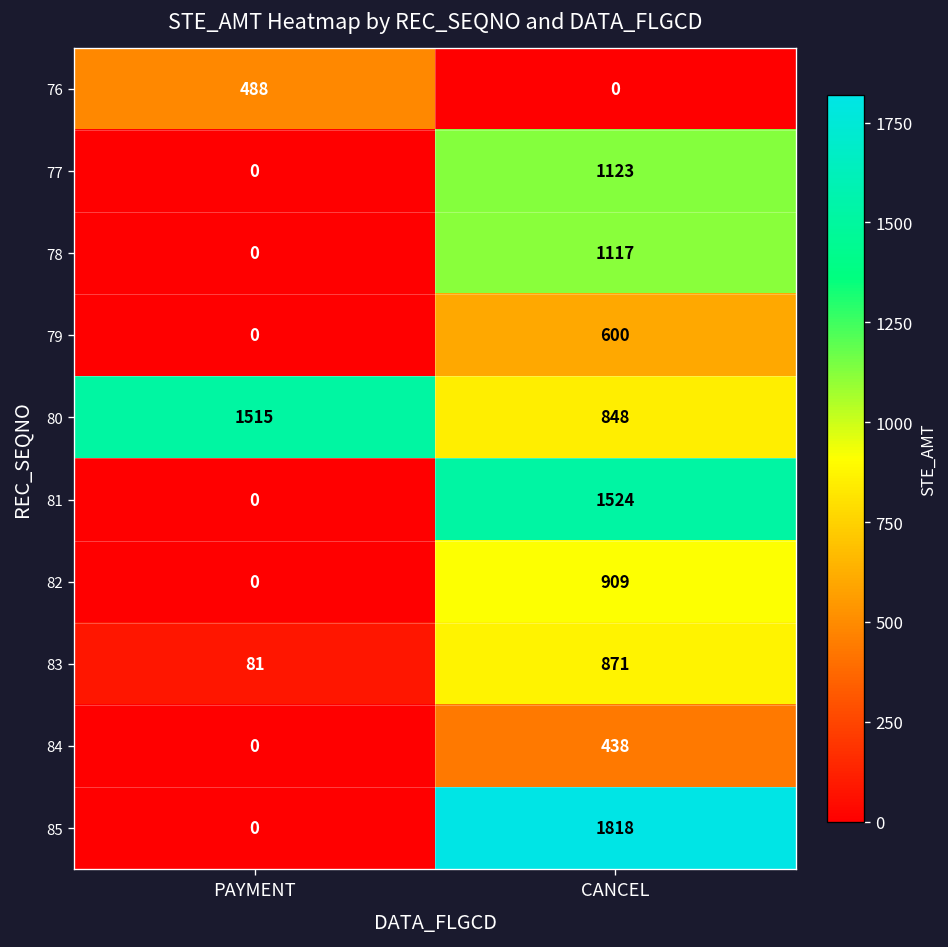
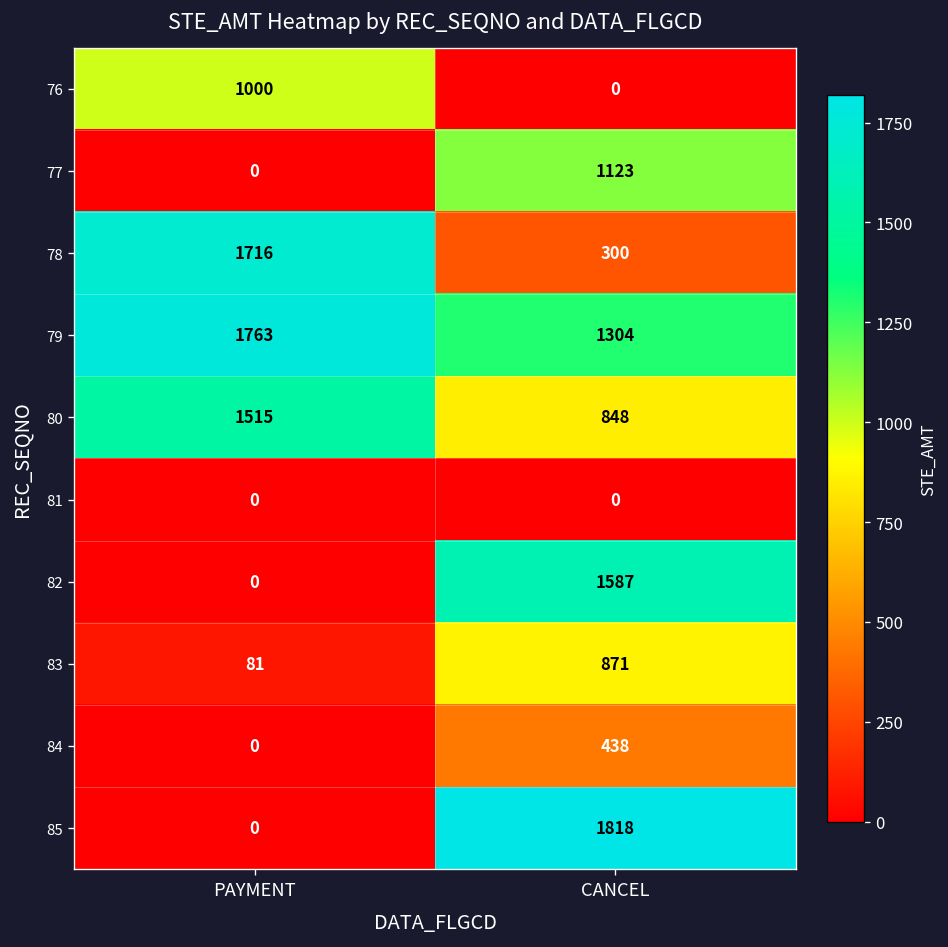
  {
    "76": {
-     "PAYMENT": 488,
+     "PAYMENT": 1000,
      "CANCEL": 0
    },
    "77": {
      "PAYMENT": 0,
      "CANCEL": 1123
    },
    "78": {
-     "PAYMENT": 0,
-     "CANCEL": 1117
+     "PAYMENT": 1716,
+     "CANCEL": 300
    },
    "79": {
-     "PAYMENT": 0,
-     "CANCEL": 600
+     "PAYMENT": 1763,
+     "CANCEL": 1304
    },
    "80": {
      "PAYMENT": 1515,
      "CANCEL": 848
    },
    "81": {
      "PAYMENT": 0,
-     "CANCEL": 1524
+     "CANCEL": 0
    },
    "82": {
      "PAYMENT": 0,
-     "CANCEL": 909
+     "CANCEL": 1587
    },
    "83": {
      "PAYMENT": 81,
      "CANCEL": 871
    },
    "84": {
      "PAYMENT": 0,
      "CANCEL": 438
    },
    "85": {
      "PAYMENT": 0,
      "CANCEL": 1818
    }
  }
